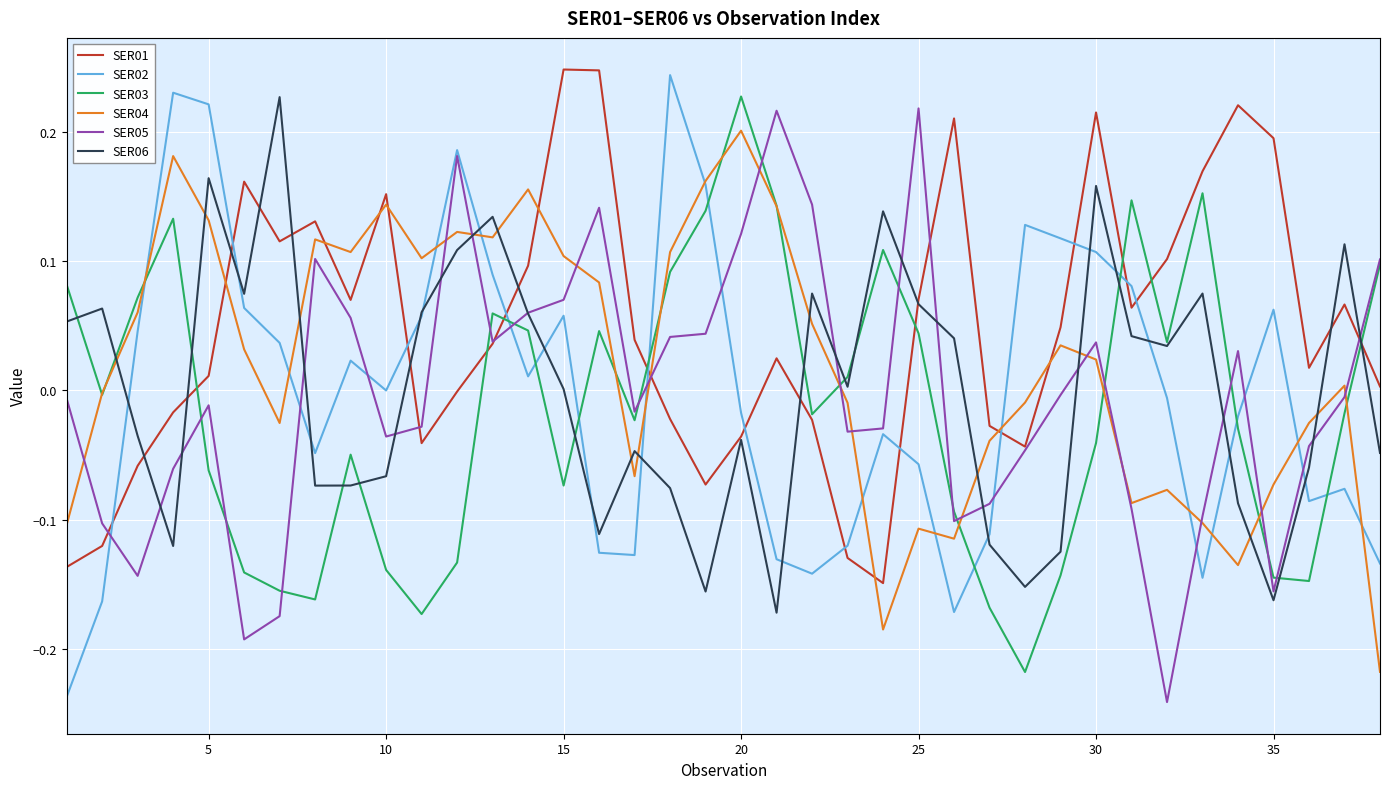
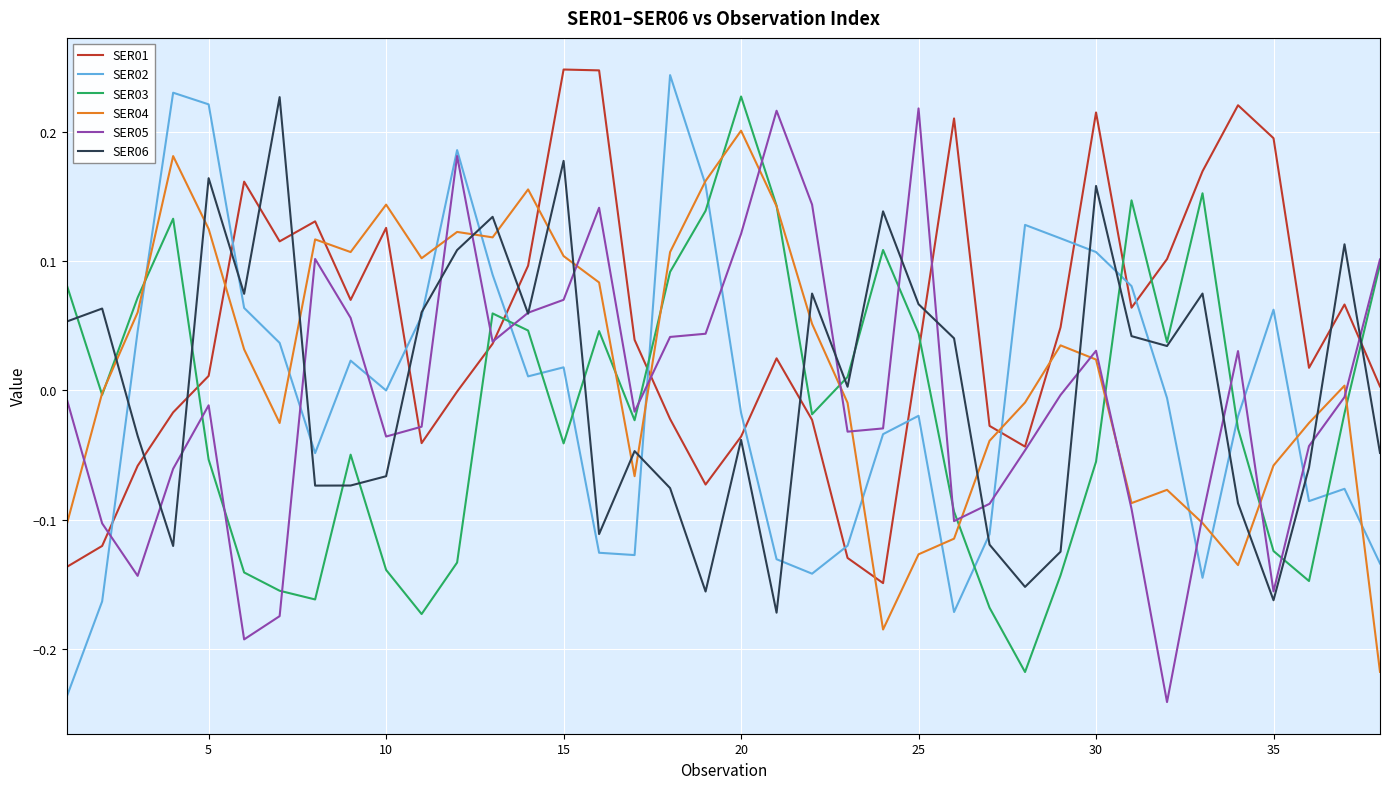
  {
    "SER01": {
      "5": 0.011,
-     "10": 0.152,
+     "10": 0.126,
      "15": 0.248,
      "20": -0.036,
-     "25": 0.070,
+     "25": 0.030,
      "30": 0.215,
      "35": 0.195
    },
    "SER02": {
      "5": 0.221,
      "10": 0.000,
-     "15": 0.058,
+     "15": 0.018,
      "20": -0.017,
-     "25": -0.057,
+     "25": -0.020,
      "30": 0.107,
      "35": 0.062
    },
    "SER03": {
-     "5": -0.062,
+     "5": -0.054,
      "10": -0.139,
-     "15": -0.074,
+     "15": -0.041,
      "20": 0.227,
      "25": 0.044,
-     "30": -0.041,
-     "35": -0.145
+     "30": -0.055,
+     "35": -0.124
    },
    "SER04": {
-     "5": 0.131,
+     "5": 0.125,
      "10": 0.144,
      "15": 0.104,
      "20": 0.201,
-     "25": -0.107,
+     "25": -0.127,
      "30": 0.024,
-     "35": -0.073
+     "35": -0.058
    },
    "SER05": {
      "5": -0.012,
      "10": -0.036,
      "15": 0.070,
      "20": 0.121,
      "25": 0.218,
-     "30": 0.037,
+     "30": 0.031,
      "35": -0.156
    },
    "SER06": {
      "5": 0.164,
      "10": -0.066,
-     "15": 0.001,
+     "15": 0.177,
      "20": -0.038,
      "25": 0.067,
      "30": 0.158,
      "35": -0.162
    }
  }
